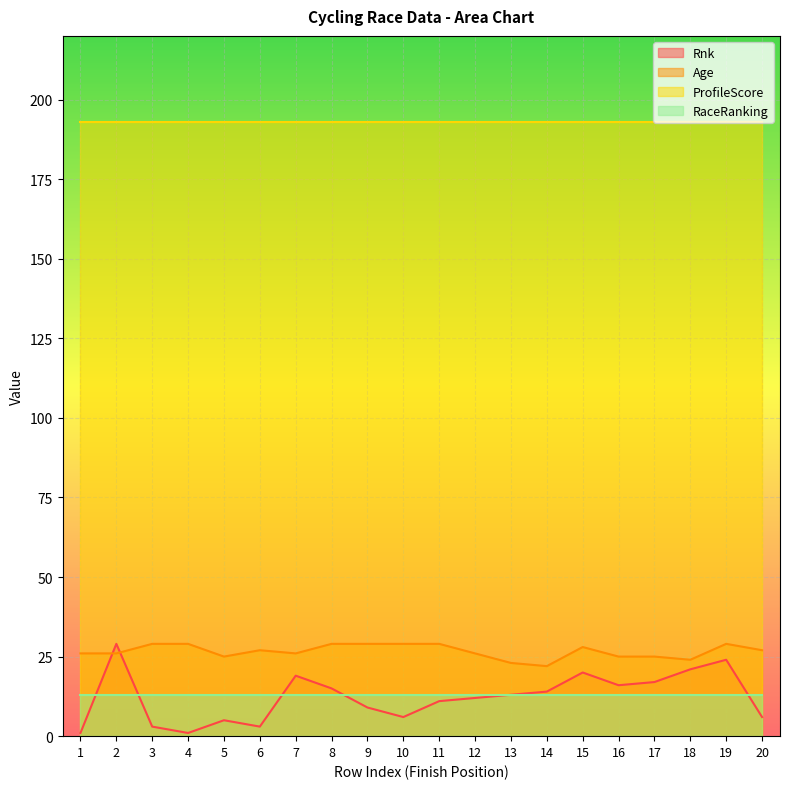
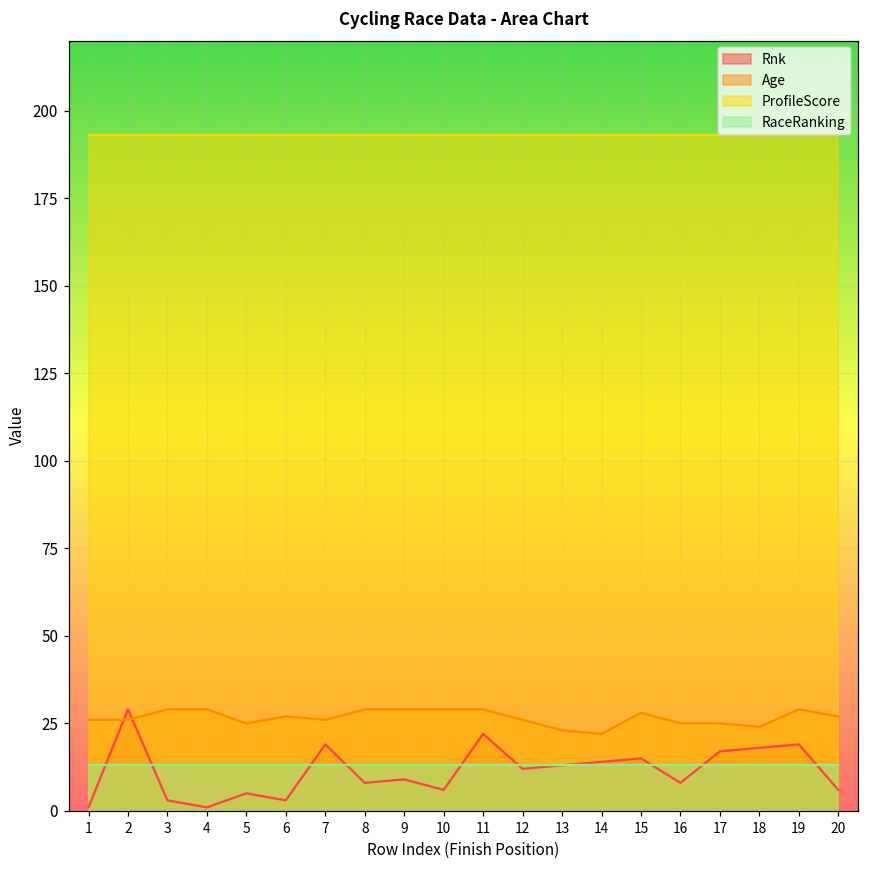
  {
    "Rnk": {
      "1": 1,
      "2": 29,
      "3": 3,
      "4": 1,
      "5": 5,
      "6": 3,
      "7": 19,
-     "8": 15,
+     "8": 8,
      "9": 9,
      "10": 6,
-     "11": 11,
+     "11": 22,
      "12": 12,
      "14": 14,
-     "15": 20,
-     "16": 16,
+     "15": 15,
+     "16": 8,
      "17": 17,
-     "18": 21,
-     "19": 24,
+     "18": 18,
+     "19": 19,
      "20": 6
    },
    "RaceRanking": {
      "1": 13,
      "2": 13,
      "3": 13,
      "4": 13,
      "5": 13,
      "6": 13,
      "7": 13,
      "8": 13,
      "9": 13,
      "10": 13,
      "11": 13,
      "12": 13,
      "14": 13,
      "15": 13,
      "16": 13,
      "17": 13,
      "18": 13,
      "19": 13,
      "20": 13
    }
  }
